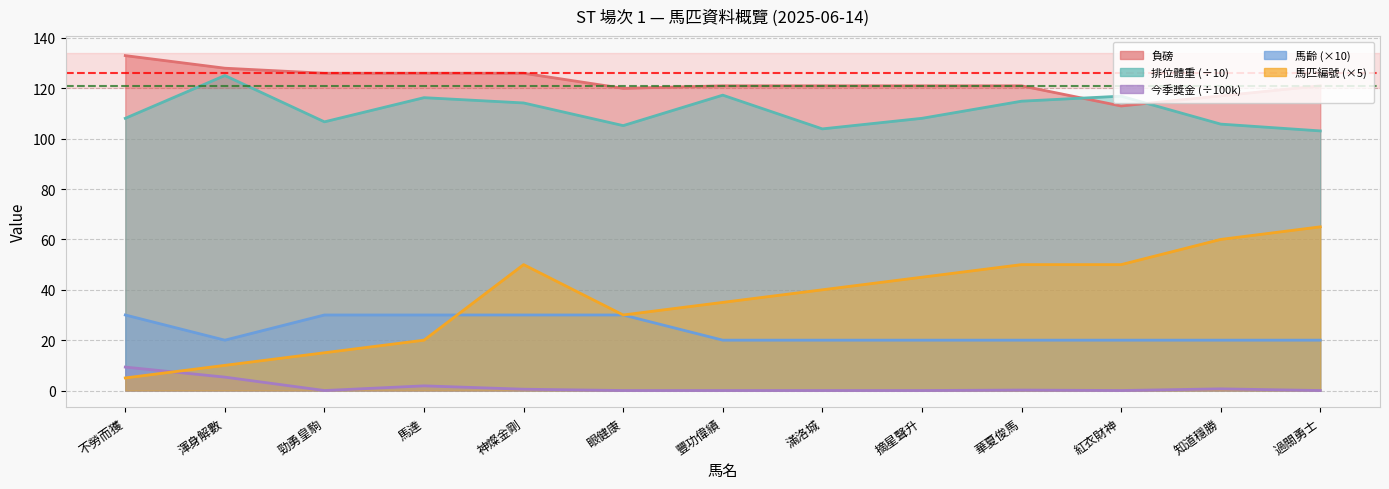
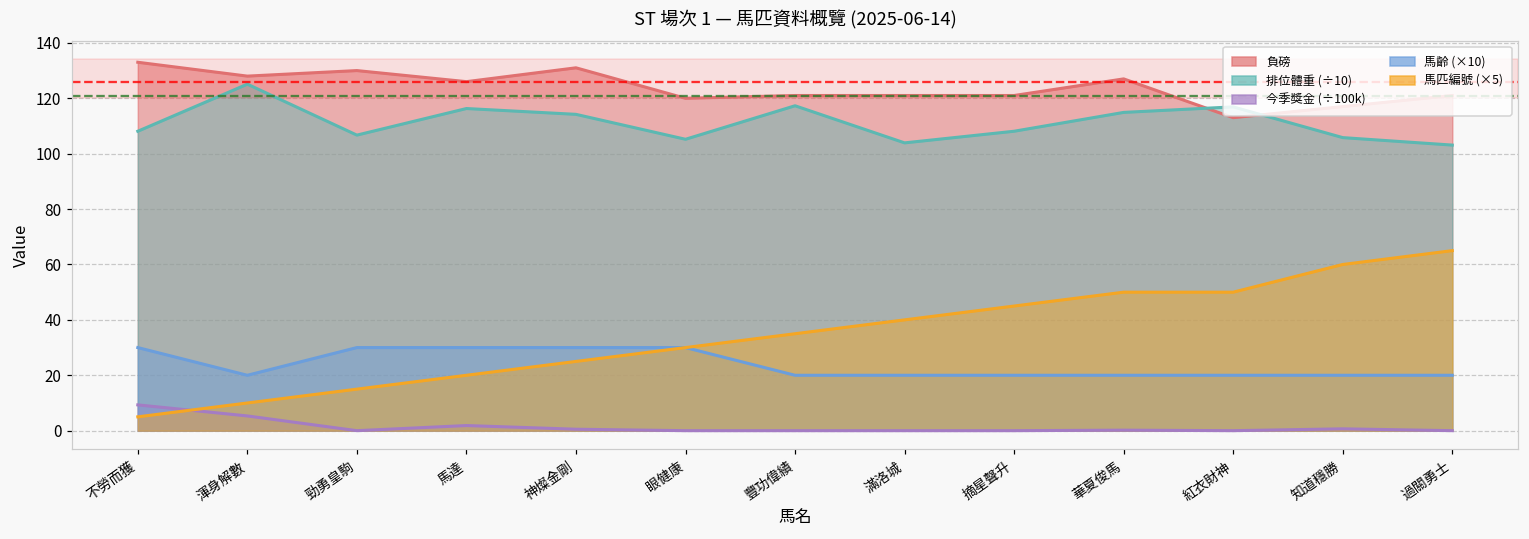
  {
    "負磅": {
      "不勞而獲": 133,
      "渾身解數": 128,
-     "勁勇皇駒": 126,
+     "勁勇皇駒": 130,
      "馬達": 126,
-     "神燦金剛": 126,
+     "神燦金剛": 131,
      "眼健康": 120,
      "豐功偉績": 121,
      "滿洛城": 121,
      "摘星聲升": 121,
-     "華夏俊馬": 121,
+     "華夏俊馬": 127,
      "紅衣財神": 113
    },
    "馬匹編號 (×5)": {
      "不勞而獲": 5,
      "渾身解數": 10,
      "勁勇皇駒": 15,
      "馬達": 20,
-     "神燦金剛": 50,
+     "神燦金剛": 25,
      "豐功偉績": 35,
      "滿洛城": 40,
      "摘星聲升": 45,
      "華夏俊馬": 50,
      "紅衣財神": 50,
      "知道穩勝": 60,
      "過關勇士": 65
    }
  }
